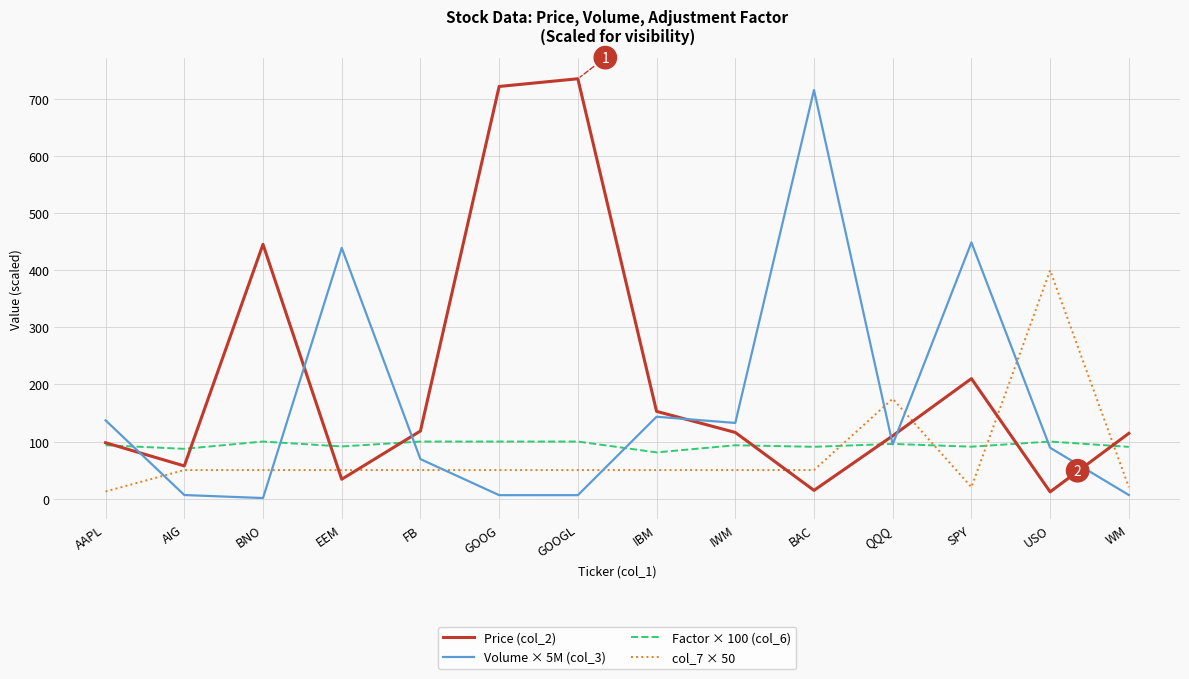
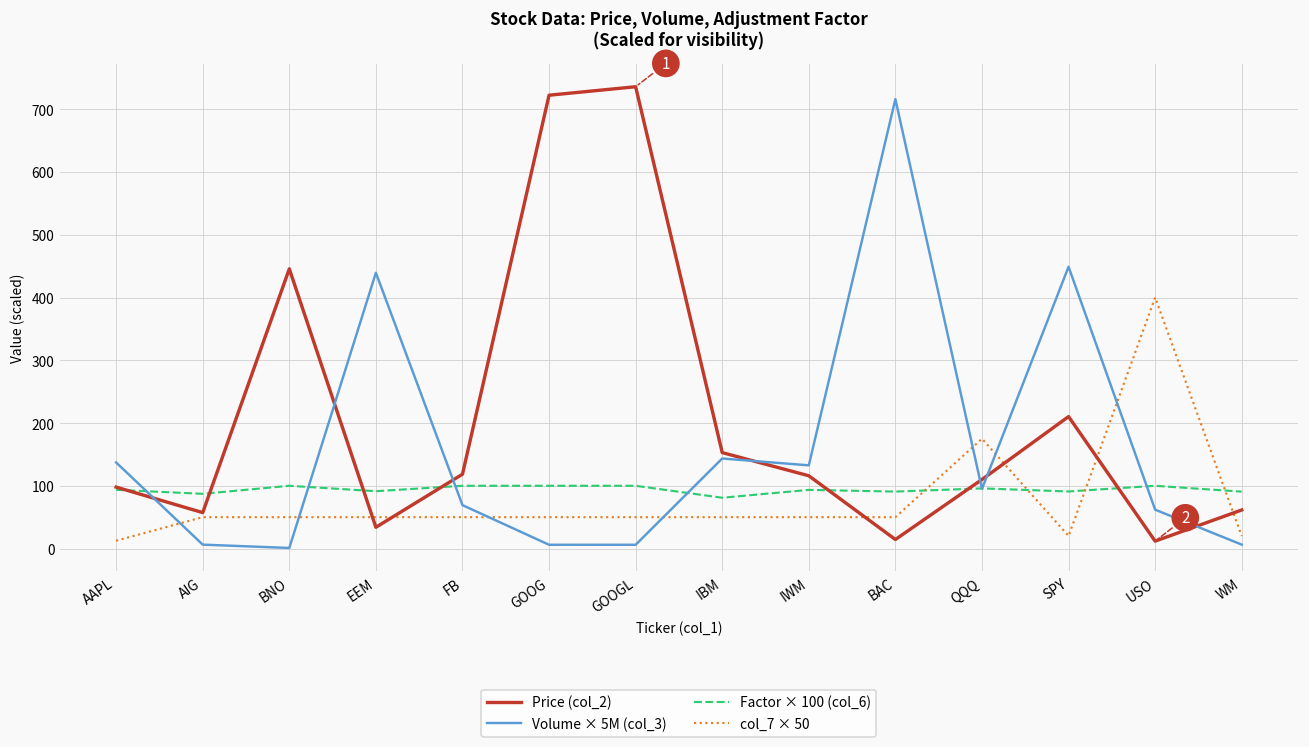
  {
    "Price (col_2)": {
      "AIG": 60,
      "BNO": 450,
      "EEM": 30,
      "FB": 120,
      "GOOG": 720,
      "GOOGL": 740,
      "IBM": 150,
      "IWM": 120,
      "BAC": 10,
      "QQQ": 110,
      "SPY": 210,
      "USO": 10,
-     "WM": 110
+     "WM": 60
    },
    "Volume × 5M (col_3)": {
      "AAPL": 140,
      "AIG": 10,
      "BNO": 0,
      "EEM": 440,
      "FB": 70,
      "GOOG": 10,
      "GOOGL": 10,
      "IBM": 140,
      "IWM": 130,
      "BAC": 720,
      "SPY": 450,
-     "USO": 90,
+     "USO": 60,
      "WM": 10
    },
    "Factor × 100 (col_6)": {
      "AIG": 90,
      "BNO": 100,
      "EEM": 90,
      "FB": 100,
      "GOOG": 100,
      "GOOGL": 100,
      "IBM": 80,
      "IWM": 90,
      "BAC": 90,
      "SPY": 90,
      "USO": 100,
      "WM": 90
    },
    "col_7 × 50": {
      "AAPL": 10,
      "AIG": 50,
      "BNO": 50,
      "EEM": 50,
      "FB": 50,
      "GOOG": 50,
      "GOOGL": 50,
      "IBM": 50,
      "IWM": 50,
      "BAC": 50,
      "QQQ": 180,
      "SPY": 20,
      "USO": 400,
      "WM": 20
    }
  }
